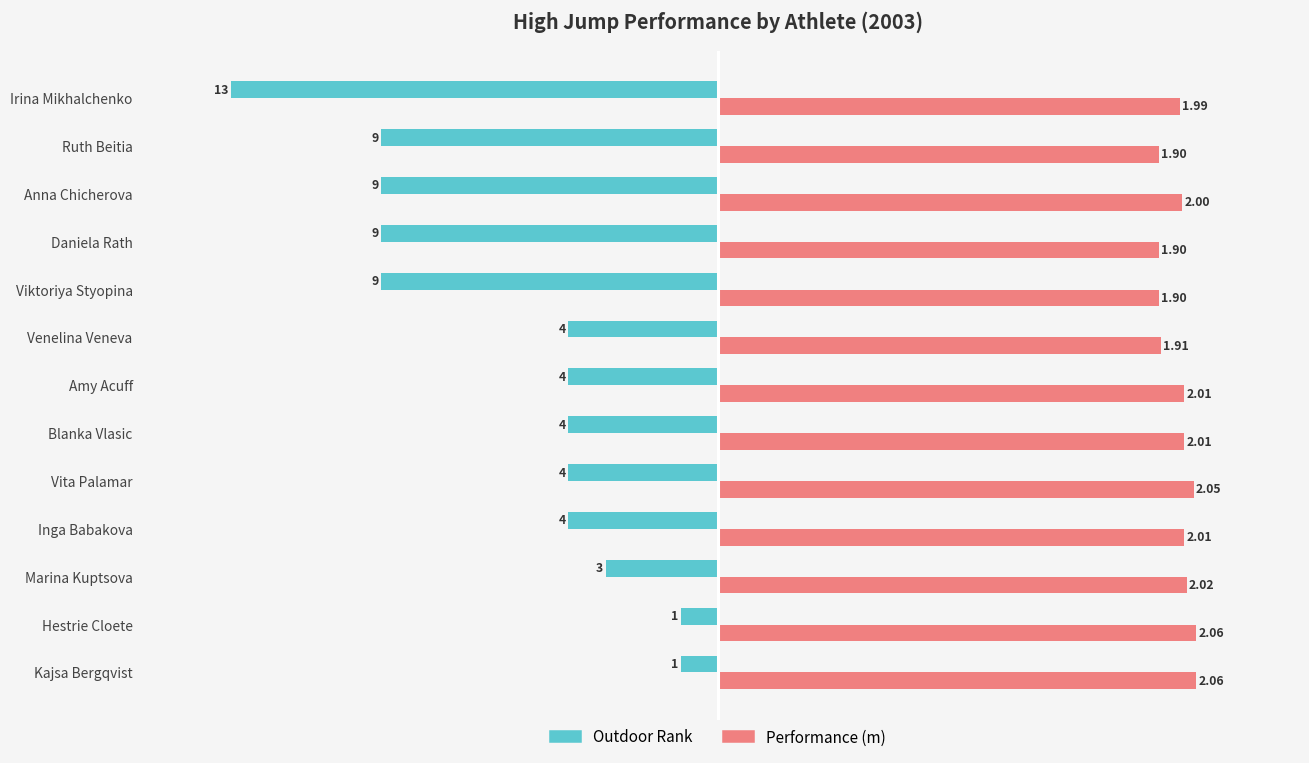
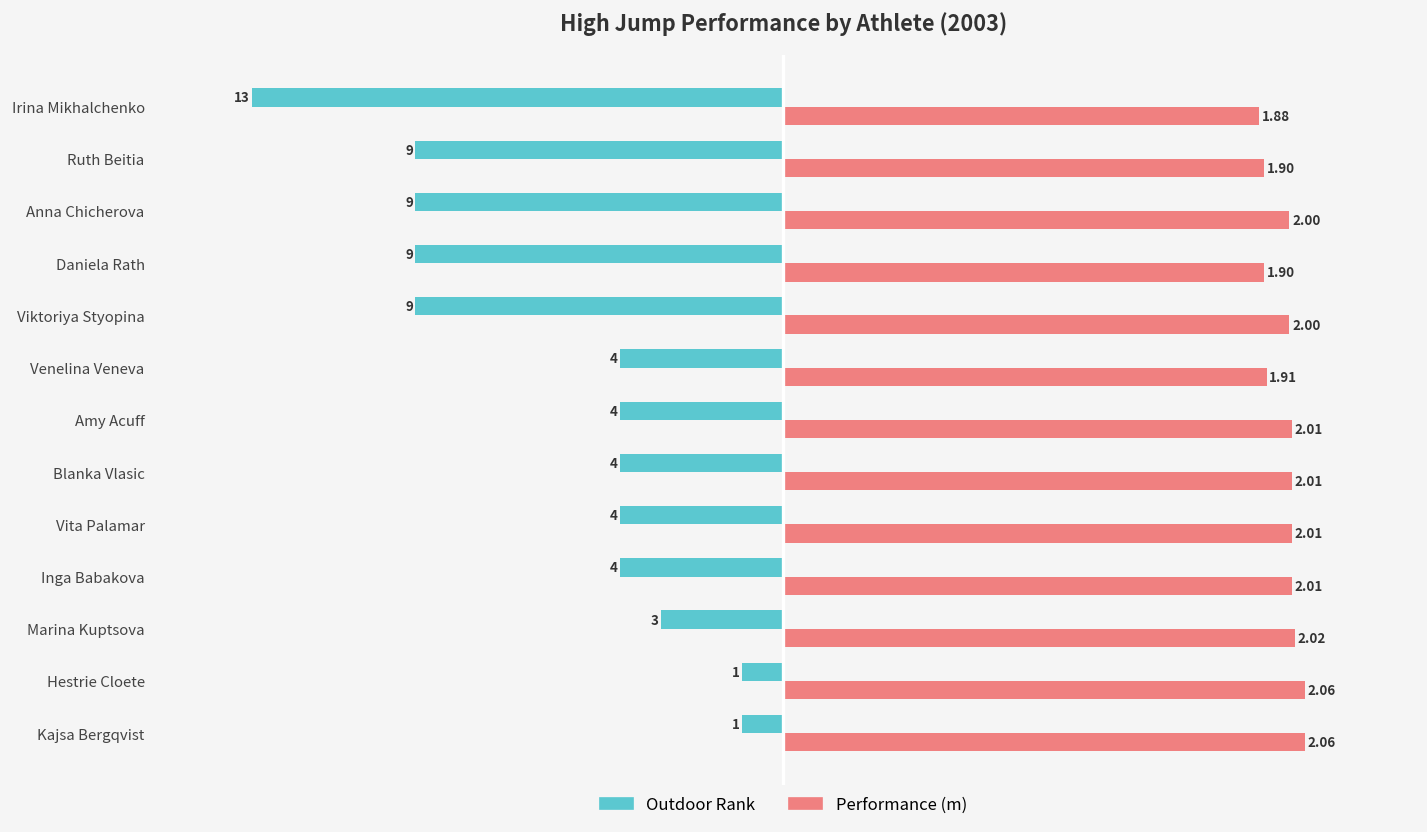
  {
    "Performance (m)": {
-     "Irina Mikhalchenko": 1.99,
+     "Irina Mikhalchenko": 1.88,
      "Ruth Beitia": 1.90,
      "Anna Chicherova": 2.00,
      "Daniela Rath": 1.90,
-     "Viktoriya Styopina": 1.90,
+     "Viktoriya Styopina": 2.00,
      "Venelina Veneva": 1.91,
      "Amy Acuff": 2.01,
      "Blanka Vlasic": 2.01,
-     "Vita Palamar": 2.05,
+     "Vita Palamar": 2.01,
      "Inga Babakova": 2.01,
      "Marina Kuptsova": 2.02,
      "Hestrie Cloete": 2.06,
      "Kajsa Bergqvist": 2.06
    }
  }
